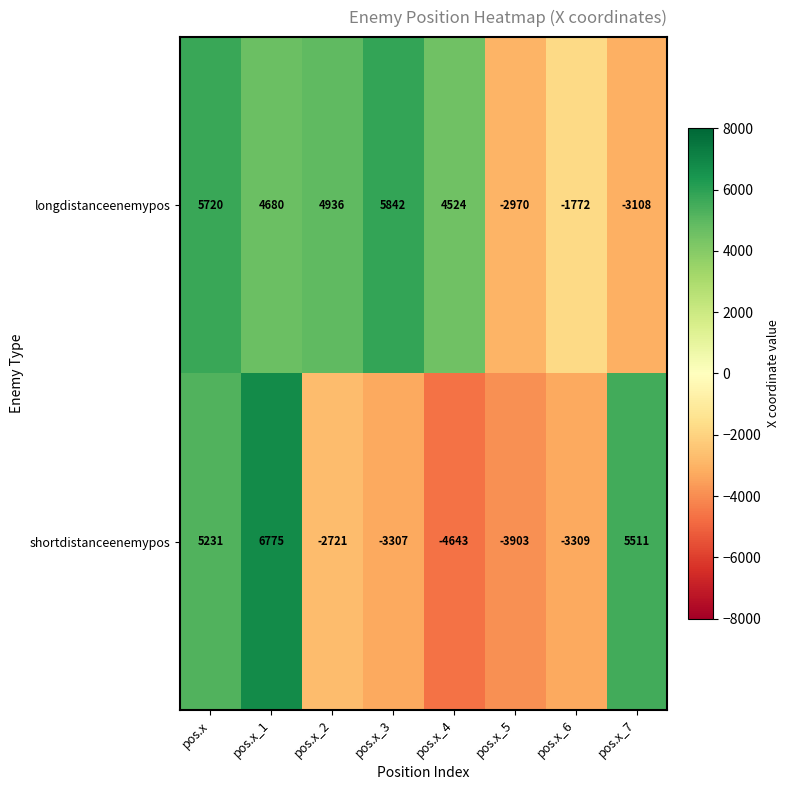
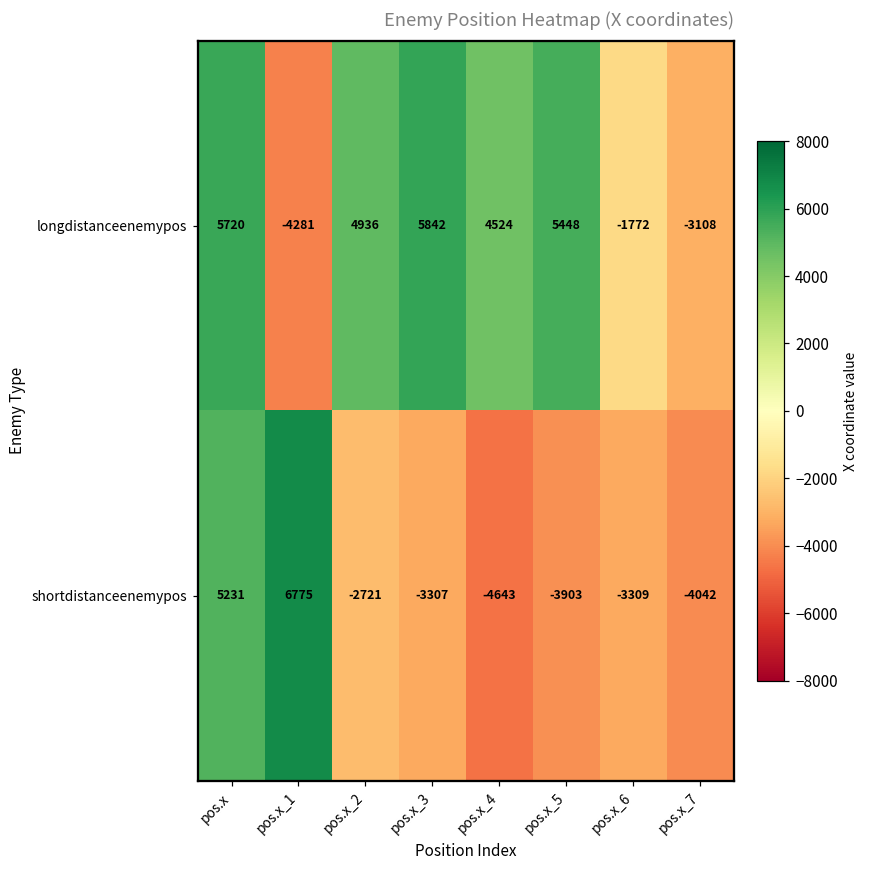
  {
    "longdistanceenemypos": {
      "pos.x": 5720,
-     "pos.x_1": 4680,
+     "pos.x_1": -4281,
      "pos.x_2": 4936,
      "pos.x_3": 5842,
      "pos.x_4": 4524,
-     "pos.x_5": -2970,
+     "pos.x_5": 5448,
      "pos.x_6": -1772,
      "pos.x_7": -3108
    },
    "shortdistanceenemypos": {
      "pos.x": 5231,
      "pos.x_1": 6775,
      "pos.x_2": -2721,
      "pos.x_3": -3307,
      "pos.x_4": -4643,
      "pos.x_5": -3903,
      "pos.x_6": -3309,
-     "pos.x_7": 5511
+     "pos.x_7": -4042
    }
  }
